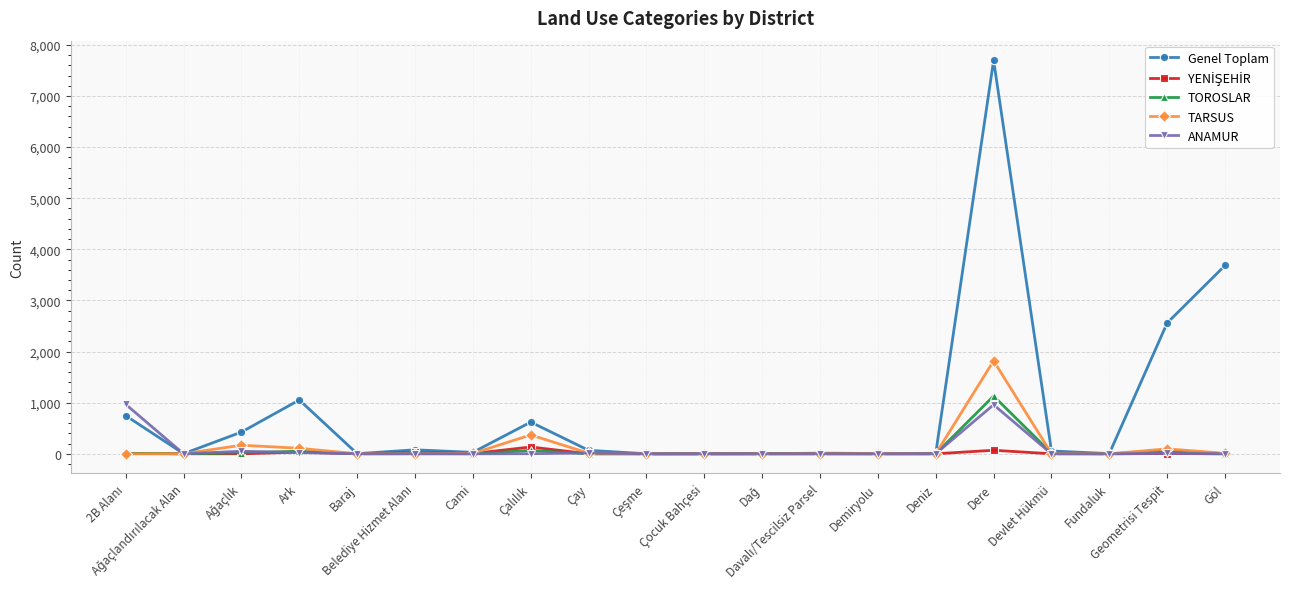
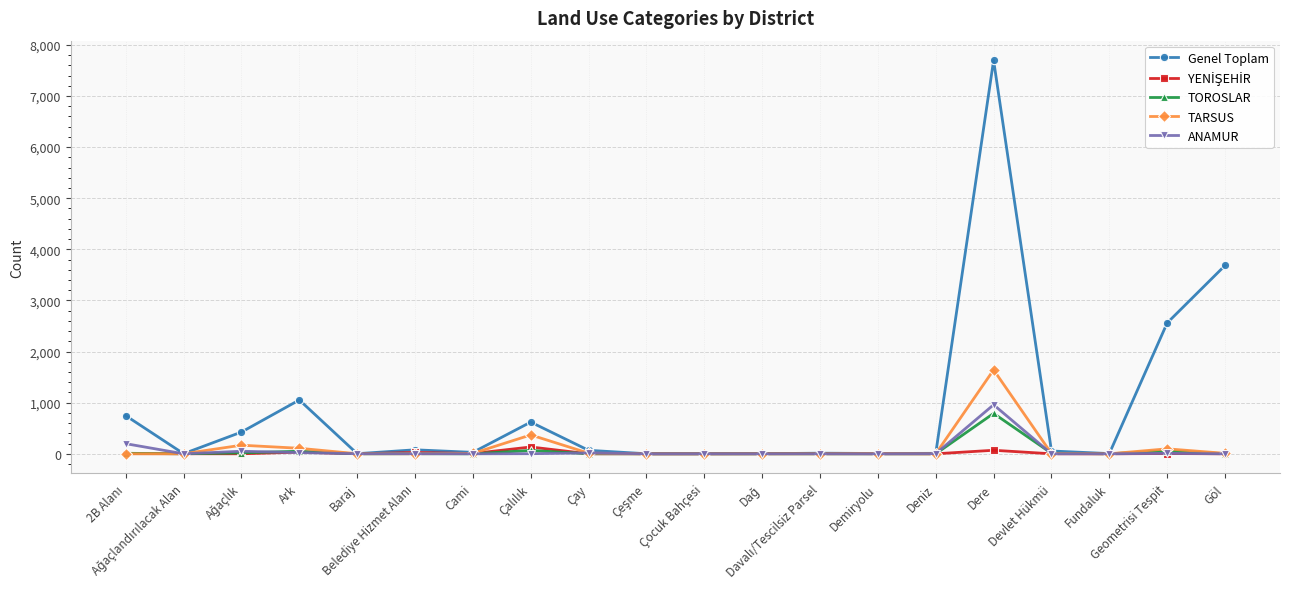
  {
    "Genel Toplam": {
      "2B Alanı": "700",
      "Ağaçlık": "400",
      "Ark": "1,100",
      "Belediye Hizmet Alanı": "100",
      "Çalılık": "600",
      "Çay": "100",
      "Dere": "7,700",
      "Geometrisi Tespit": "2,600",
      "Göl": "3,700"
    },
    "YENİŞEHİR": {
      "Çalılık": "100",
      "Dere": "100"
    },
    "TOROSLAR": {
      "Çalılık": "100",
-     "Dere": "1,100"
+     "Dere": "800"
    },
    "TARSUS": {
      "Ağaçlık": "200",
      "Ark": "100",
      "Çalılık": "400",
-     "Dere": "1,800"
+     "Dere": "1,600"
    },
    "ANAMUR": {
-     "2B Alanı": "1,000",
+     "2B Alanı": "200",
      "Çalılık": "0",
      "Dere": "1,000"
    }
  }
